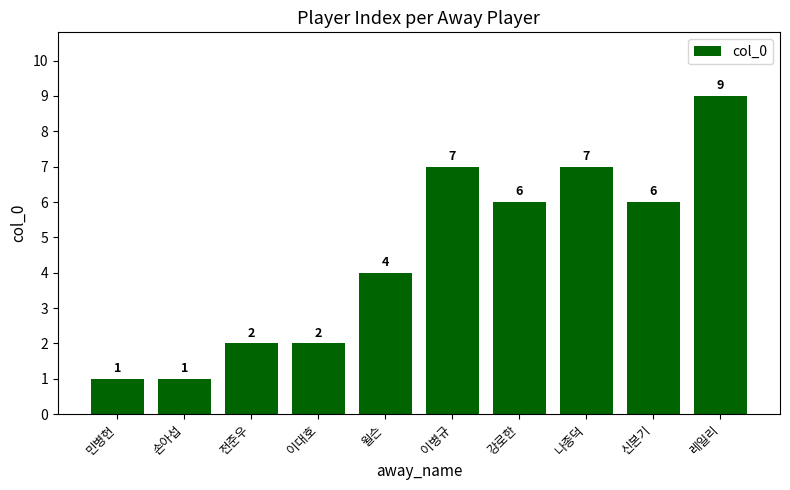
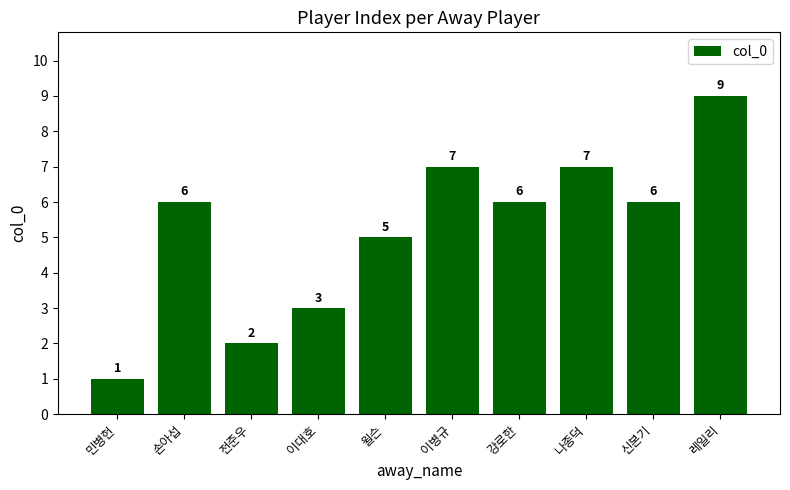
  {
    "민병헌": 1,
-   "손아섭": 1,
+   "손아섭": 6,
    "전준우": 2,
-   "이대호": 2,
-   "윌슨": 4,
+   "이대호": 3,
+   "윌슨": 5,
    "이병규": 7,
    "강로한": 6,
    "나종덕": 7,
    "신본기": 6,
    "레일리": 9
  }
